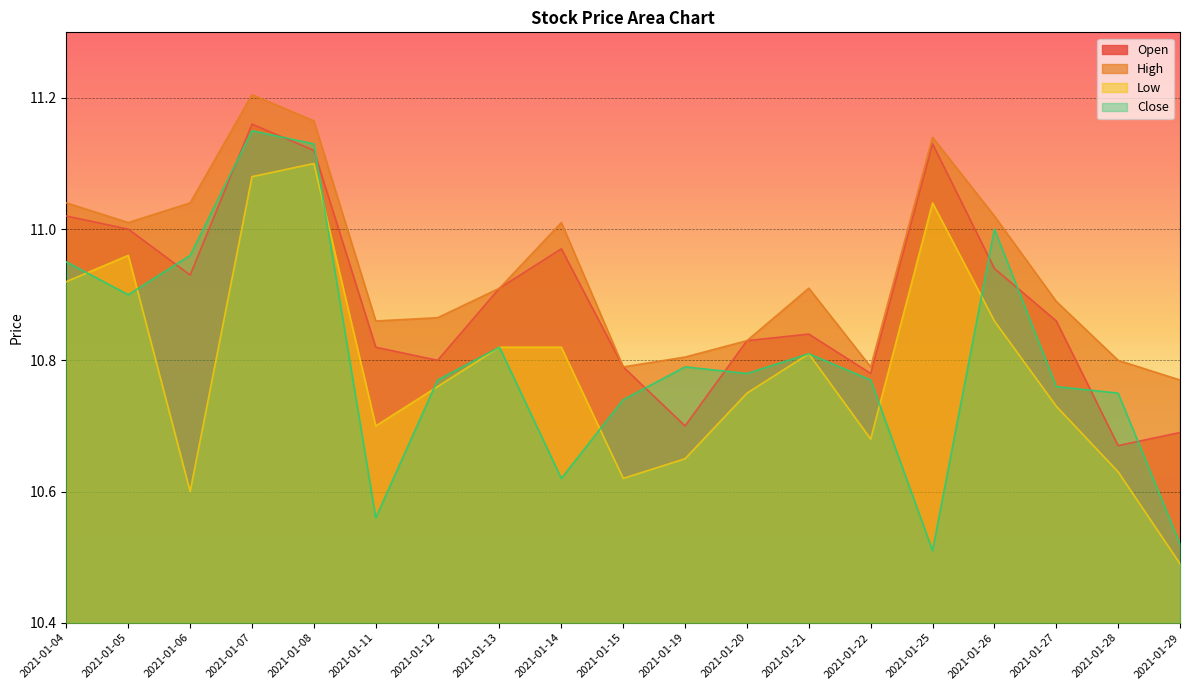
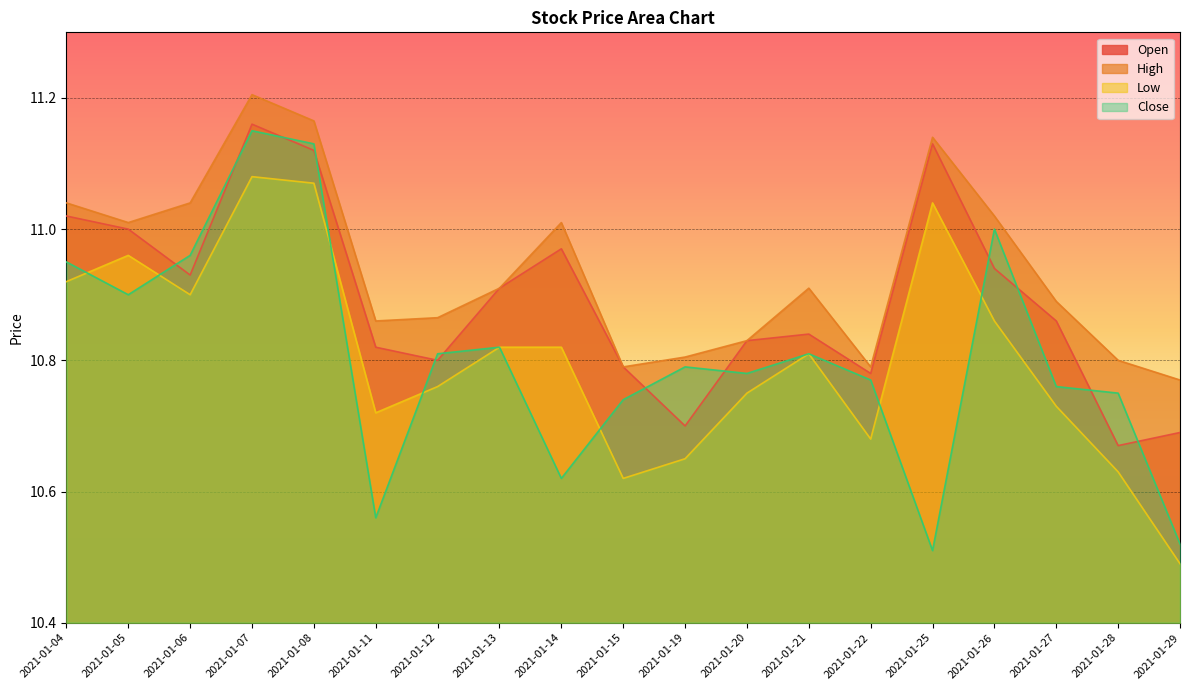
  {
    "Low": {
      "2021-01-04": 10.92,
      "2021-01-05": 10.96,
-     "2021-01-06": 10.6,
+     "2021-01-06": 10.9,
      "2021-01-07": 11.08,
-     "2021-01-08": 11.10,
-     "2021-01-11": 10.70,
+     "2021-01-08": 11.07,
+     "2021-01-11": 10.72,
      "2021-01-12": 10.76,
      "2021-01-14": 10.82,
      "2021-01-15": 10.62,
      "2021-01-19": 10.65,
      "2021-01-20": 10.75,
      "2021-01-22": 10.68,
      "2021-01-25": 11.04,
      "2021-01-26": 10.86,
      "2021-01-27": 10.73,
      "2021-01-28": 10.63,
      "2021-01-29": 10.49
    },
    "Close": {
      "2021-01-04": 10.95,
      "2021-01-05": 10.90,
      "2021-01-06": 10.96,
      "2021-01-07": 11.15,
      "2021-01-08": 11.13,
      "2021-01-11": 10.56,
-     "2021-01-12": 10.77,
+     "2021-01-12": 10.81,
      "2021-01-14": 10.62,
      "2021-01-15": 10.74,
      "2021-01-19": 10.79,
      "2021-01-20": 10.78,
      "2021-01-22": 10.77,
      "2021-01-25": 10.51,
      "2021-01-26": 11.00,
      "2021-01-27": 10.76,
      "2021-01-28": 10.75,
      "2021-01-29": 10.52
    }
  }
